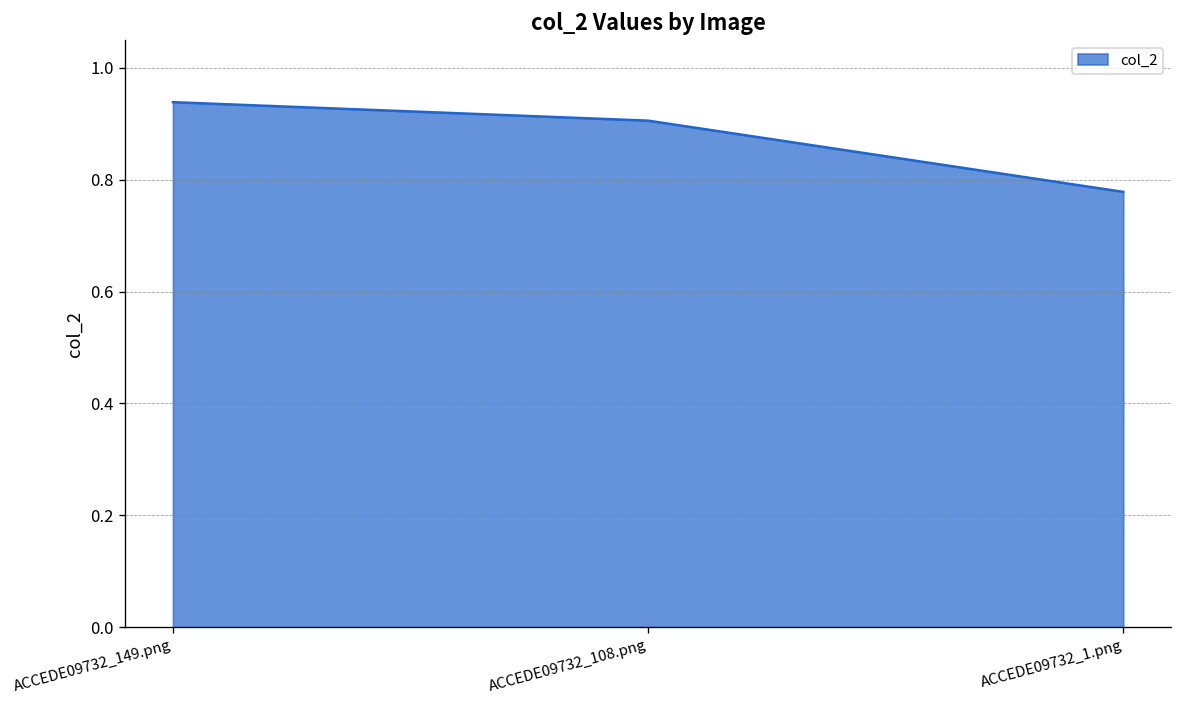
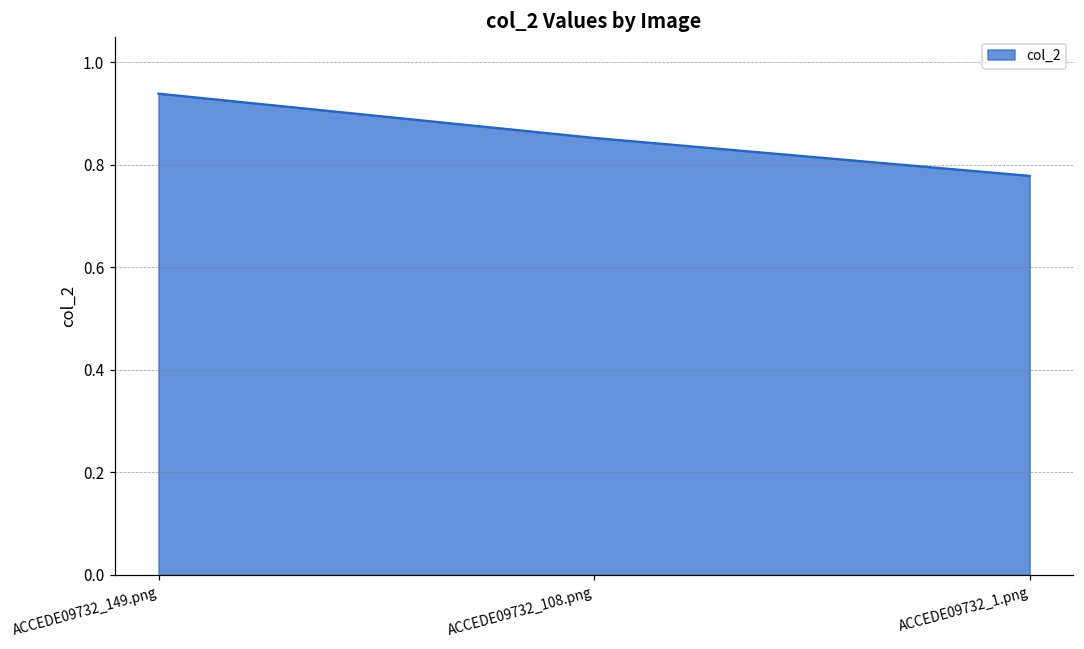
  {
    "ACCEDE09732_149.png": 0.94,
-   "ACCEDE09732_108.png": 0.91,
+   "ACCEDE09732_108.png": 0.85,
    "ACCEDE09732_1.png": 0.78
  }
